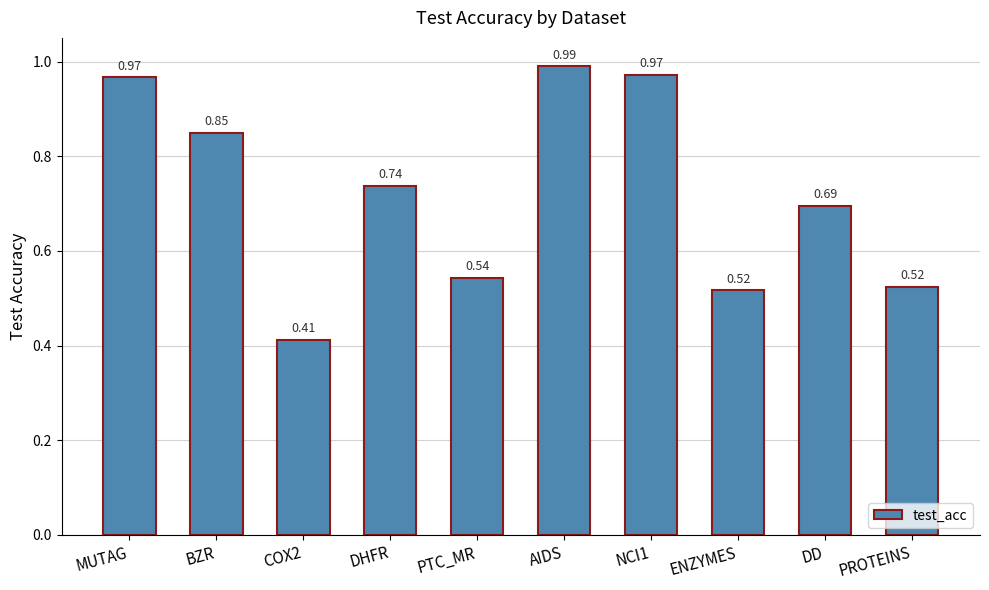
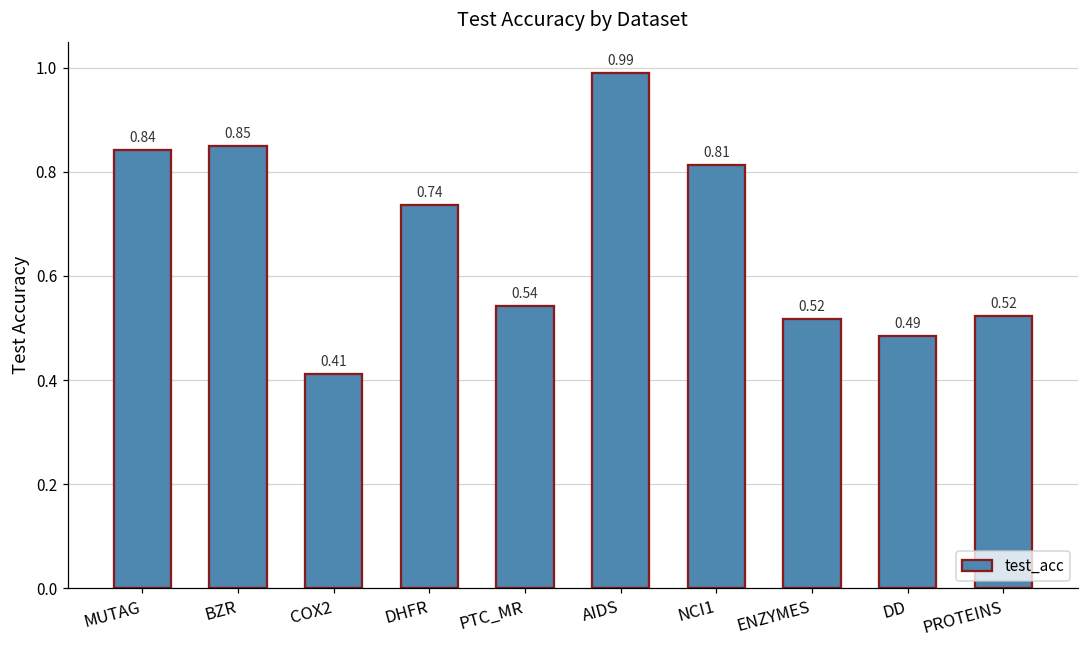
  {
-   "MUTAG": 0.97,
+   "MUTAG": 0.84,
    "BZR": 0.85,
    "COX2": 0.41,
    "DHFR": 0.74,
    "PTC_MR": 0.54,
    "AIDS": 0.99,
-   "NCI1": 0.97,
+   "NCI1": 0.81,
    "ENZYMES": 0.52,
-   "DD": 0.69,
+   "DD": 0.49,
    "PROTEINS": 0.52
  }
